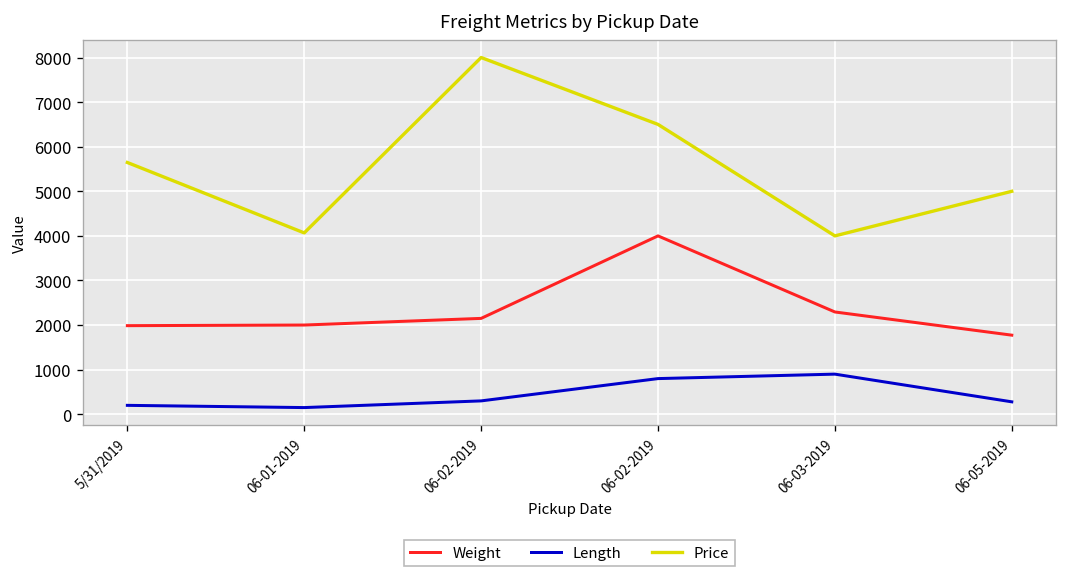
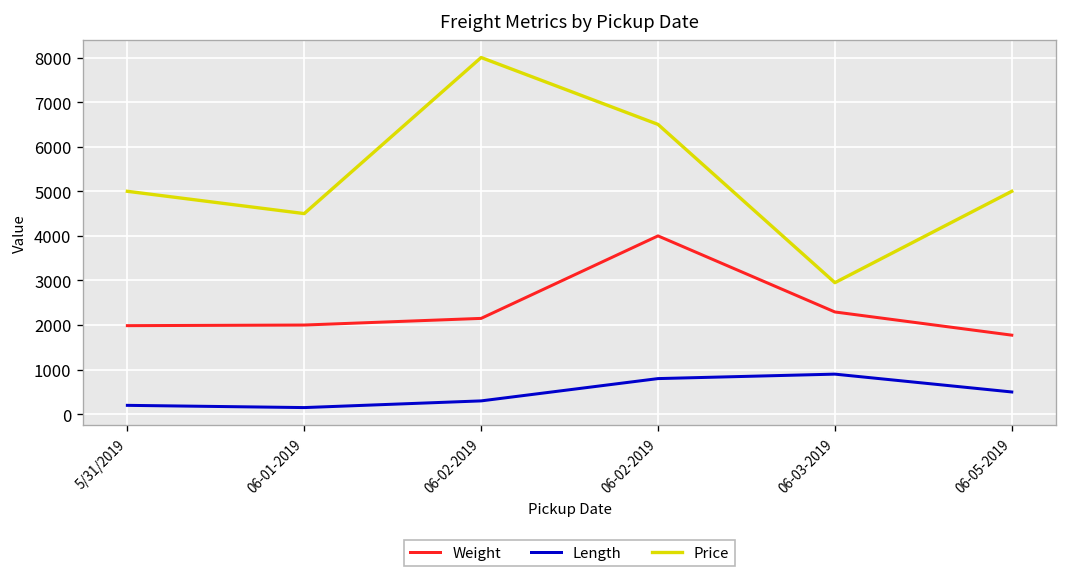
  {
    "Weight": {
      "5/31/2019": 2000,
      "06-01-2019": 2000,
      "06-03-2019": 2300,
      "06-05-2019": 1800
    },
    "Length": {
      "5/31/2019": 200,
      "06-01-2019": 200,
      "06-03-2019": 900,
-     "06-05-2019": 300
+     "06-05-2019": 500
    },
    "Price": {
-     "5/31/2019": 5600,
-     "06-01-2019": 4100,
-     "06-03-2019": 4000,
+     "5/31/2019": 5000,
+     "06-01-2019": 4500,
+     "06-03-2019": 3000,
      "06-05-2019": 5000
    }
  }
